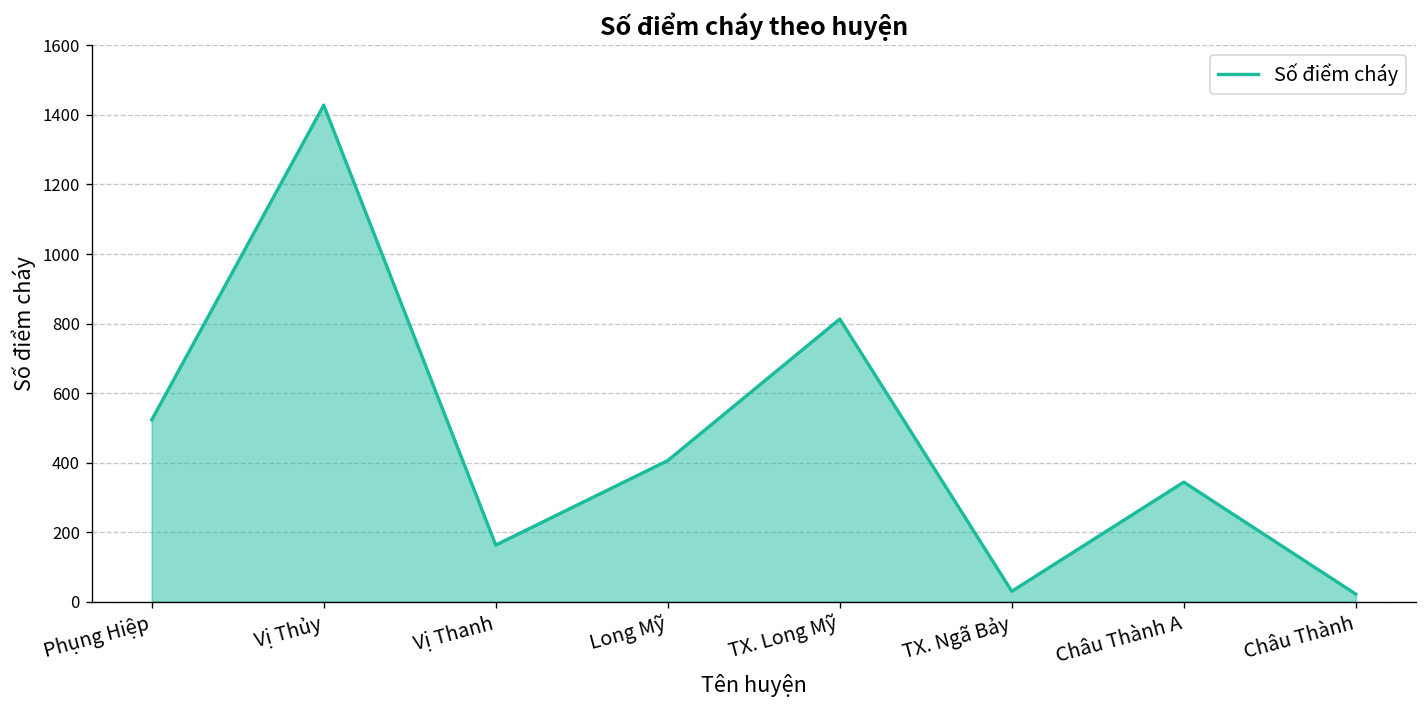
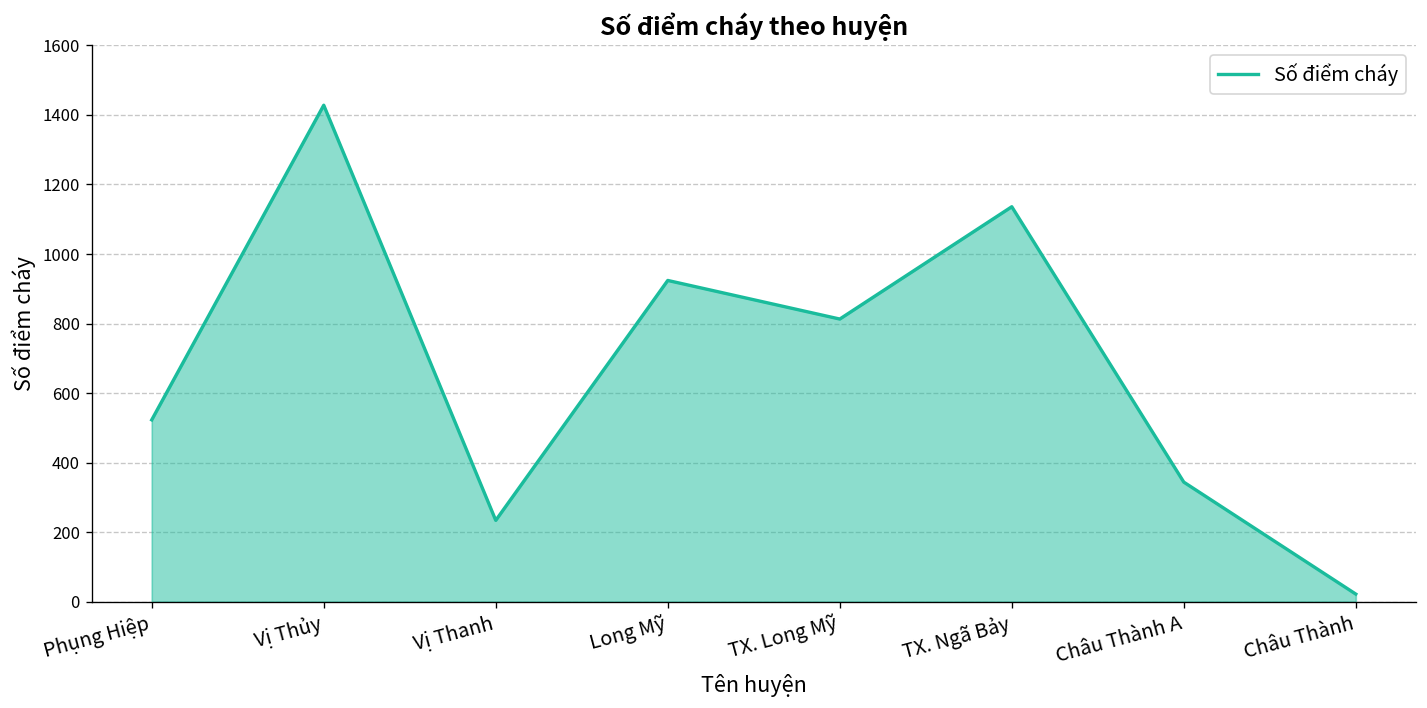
  {
    "Phụng Hiệp": 520,
    "Vị Thủy": 1430,
-   "Vị Thanh": 160,
-   "Long Mỹ": 410,
+   "Vị Thanh": 230,
+   "Long Mỹ": 920,
    "TX. Long Mỹ": 810,
-   "TX. Ngã Bảy": 30,
+   "TX. Ngã Bảy": 1140,
    "Châu Thành A": 340,
    "Châu Thành": 20
  }
